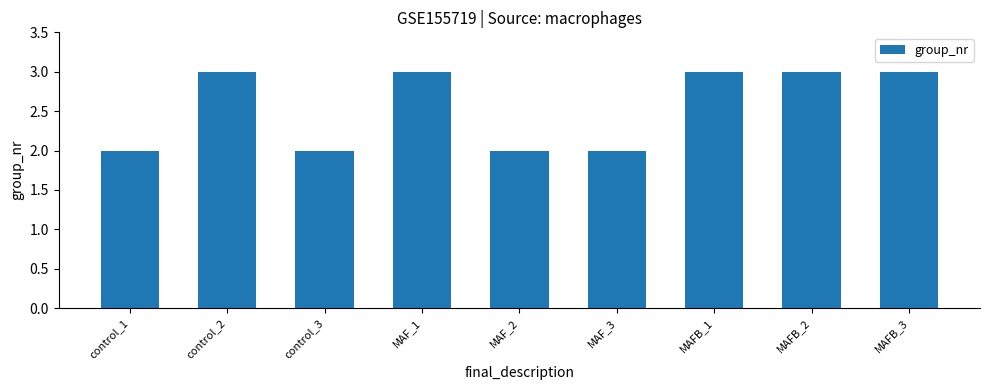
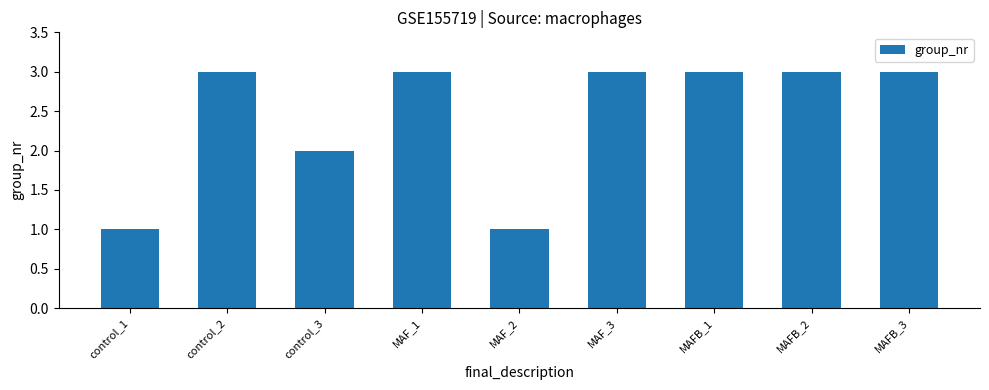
  {
-   "control_1": 2,
+   "control_1": 1,
    "control_2": 3,
    "control_3": 2,
    "MAF_1": 3,
-   "MAF_2": 2,
-   "MAF_3": 2,
+   "MAF_2": 1,
+   "MAF_3": 3,
    "MAFB_1": 3,
    "MAFB_2": 3,
    "MAFB_3": 3
  }
